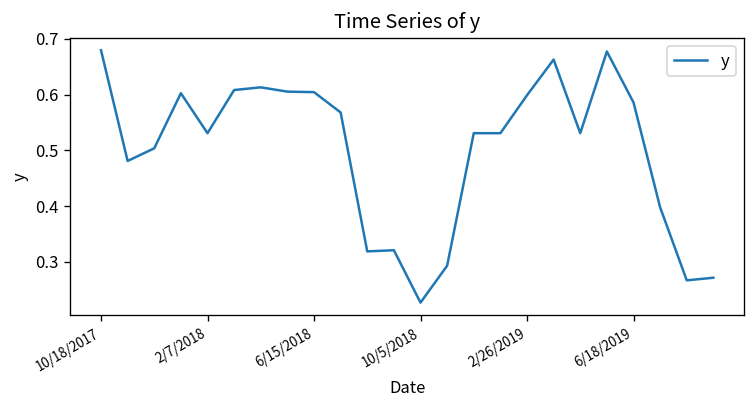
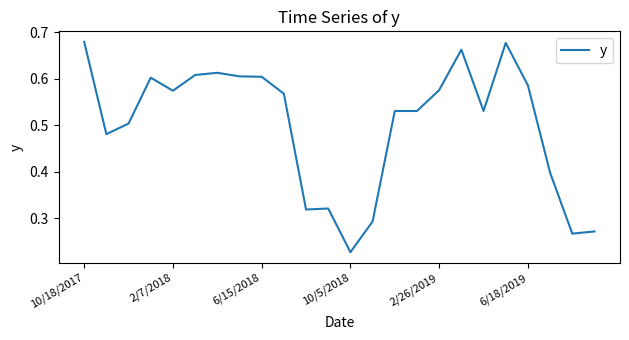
  {
    "10/18/2017": 0.68,
-   "2/7/2018": 0.53,
+   "2/7/2018": 0.57,
    "6/15/2018": 0.60,
    "10/5/2018": 0.23,
-   "2/26/2019": 0.60,
+   "2/26/2019": 0.58,
    "6/18/2019": 0.59
  }
